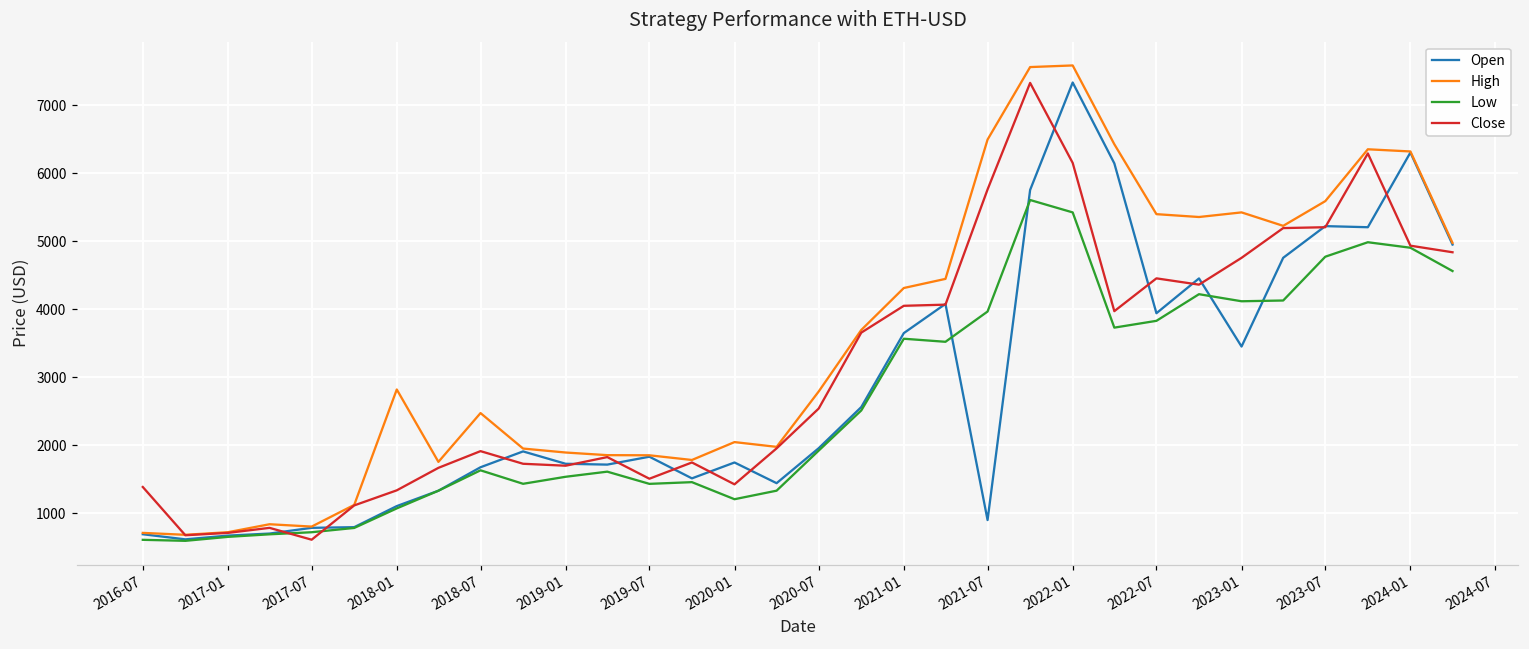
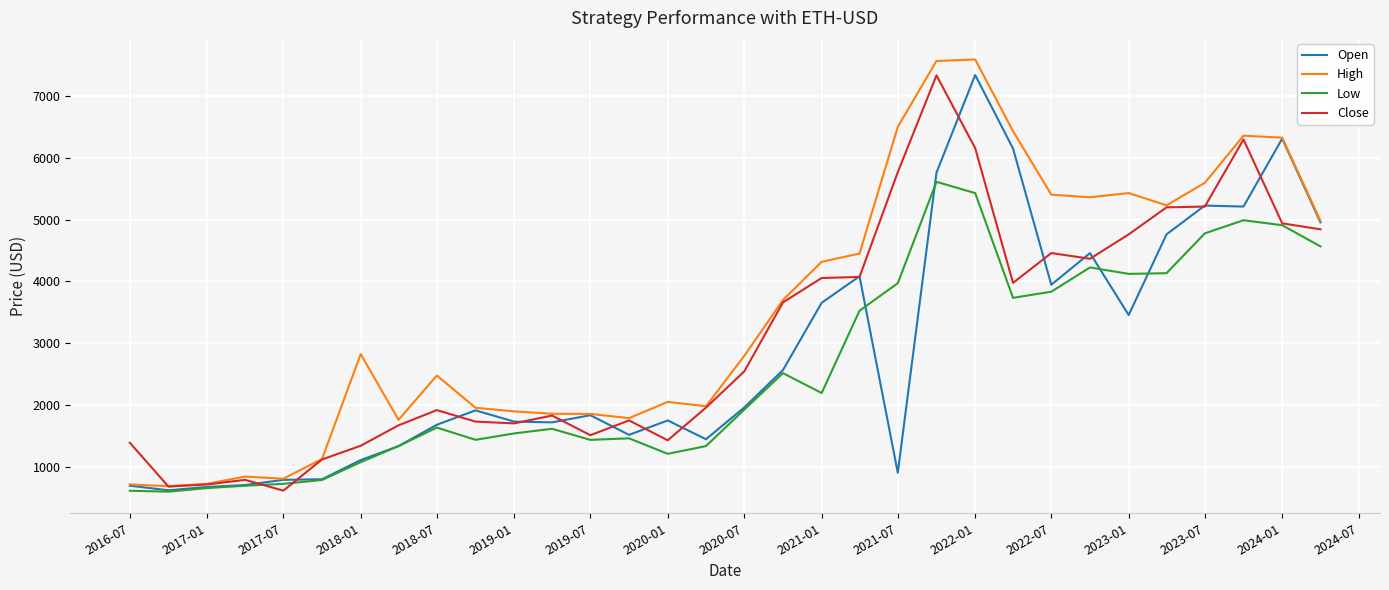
  {
    "Open": {
      "2018-07": 1700,
      "2020-01": 1800,
      "2021-01": 3700,
      "2021-07": 900,
      "2022-01": 7300,
      "2022-07": 3900,
      "2023-01": 3500
    },
    "High": {
      "2018-01": 2800,
      "2018-07": 2500,
      "2019-01": 1900,
      "2020-01": 2100,
      "2020-07": 2800,
      "2021-01": 4300,
      "2021-07": 6500,
      "2022-01": 7600,
      "2022-07": 5400,
      "2023-01": 5400,
      "2023-07": 5600
    },
    "Low": {
      "2016-07": 600,
      "2017-07": 700,
      "2018-07": 1600,
      "2019-01": 1500,
      "2019-07": 1400,
      "2020-01": 1200,
-     "2021-01": 3600,
+     "2021-01": 2200,
      "2021-07": 4000,
      "2022-01": 5400,
      "2022-07": 3800,
      "2023-01": 4100,
      "2023-07": 4800
    },
    "Close": {
      "2016-07": 1400,
      "2017-07": 600,
      "2018-01": 1300,
      "2018-07": 1900,
      "2019-07": 1500,
      "2020-01": 1400,
      "2020-07": 2500,
      "2021-01": 4100,
      "2021-07": 5800,
      "2022-01": 6200,
      "2022-07": 4500,
      "2023-01": 4800
    }
  }
